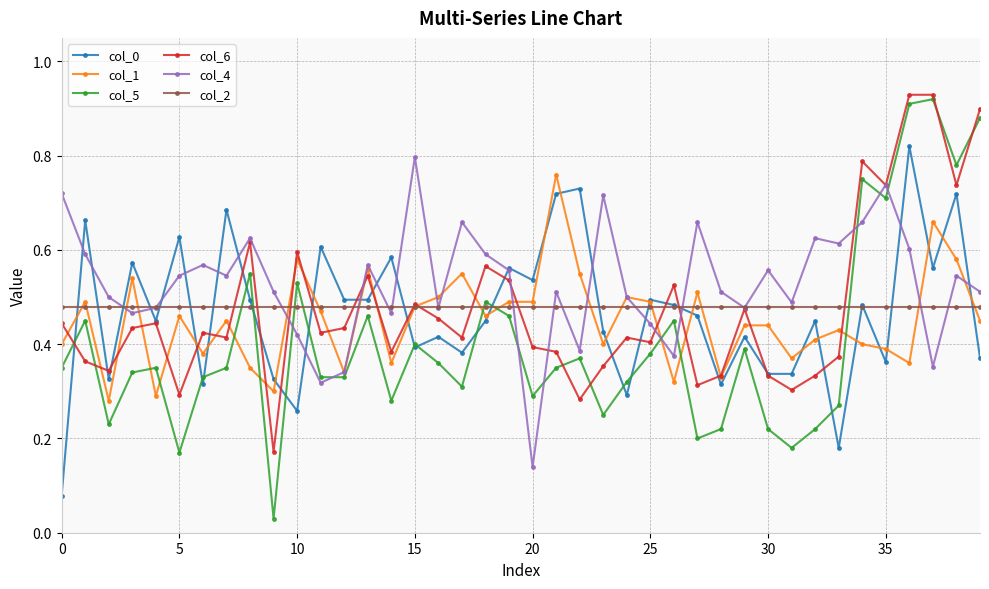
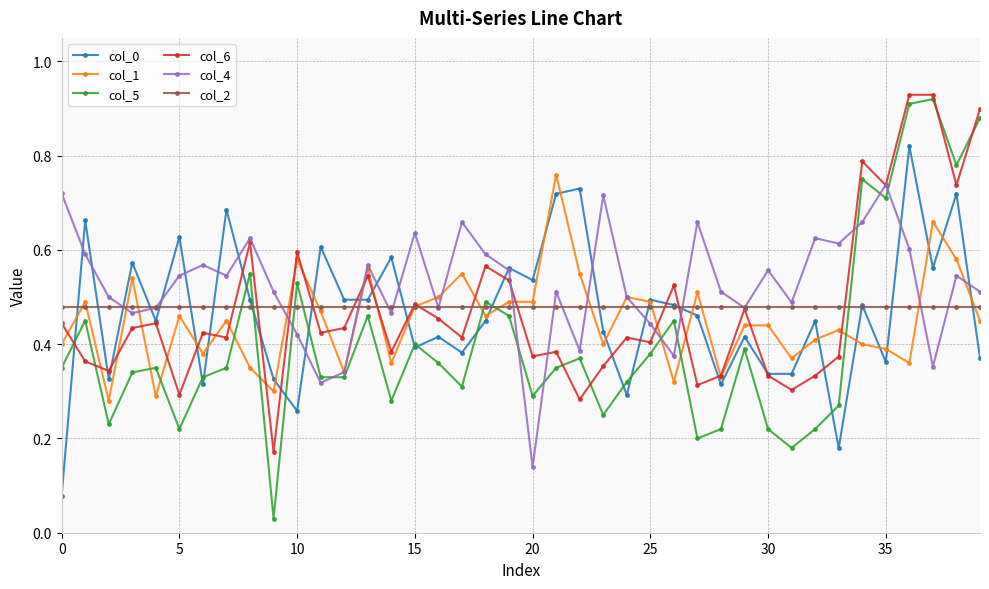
  {
    "col_0": {
      "0": 0.08,
      "5": 0.63,
      "10": 0.26,
      "15": 0.39,
      "20": 0.54,
      "35": 0.36
    },
    "col_1": {
      "0": 0.40,
      "5": 0.46,
      "10": 0.58,
      "20": 0.49,
      "30": 0.44,
      "35": 0.39
    },
    "col_5": {
      "0": 0.35,
-     "5": 0.17,
+     "5": 0.22,
      "10": 0.53,
      "15": 0.40,
      "20": 0.29,
      "25": 0.38,
      "30": 0.22,
      "35": 0.71
    },
    "col_6": {
      "0": 0.44,
      "5": 0.29,
      "10": 0.60,
-     "20": 0.39,
+     "20": 0.37,
      "25": 0.40
    },
    "col_4": {
      "0": 0.72,
      "5": 0.55,
      "10": 0.42,
-     "15": 0.80,
+     "15": 0.64,
      "20": 0.14,
      "25": 0.44,
      "30": 0.56
    },
    "col_2": {
      "0": 0.48,
      "5": 0.48,
      "10": 0.48,
      "20": 0.48,
      "25": 0.48,
      "30": 0.48,
      "35": 0.48
    }
  }
